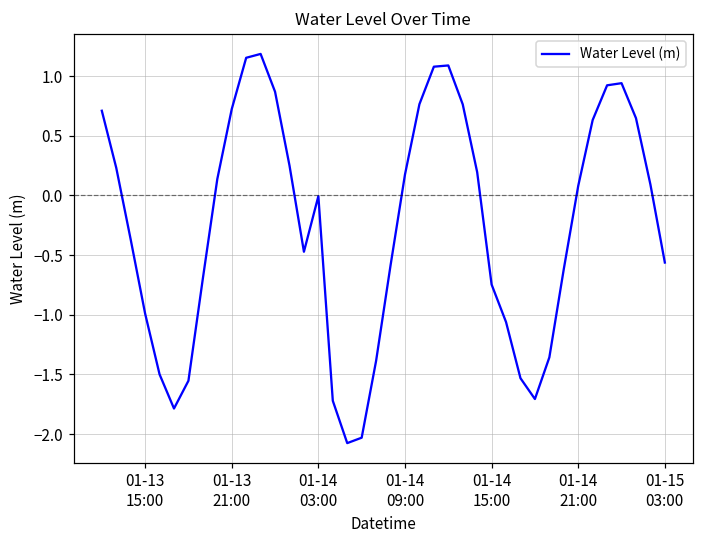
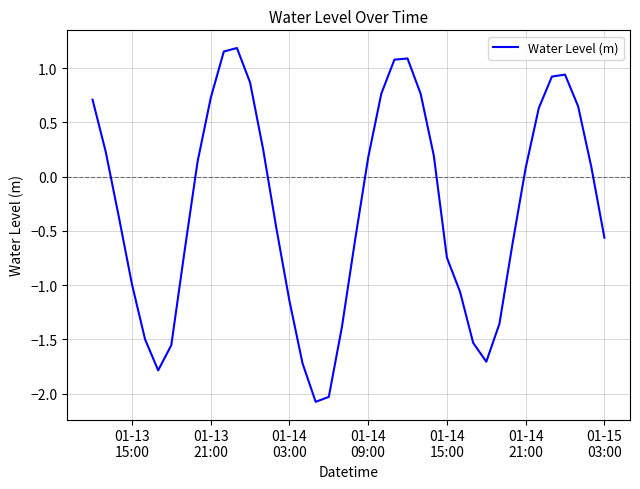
  {
    "01-13 15:00": -0.99,
    "01-13 21:00": 0.72,
-   "01-14 03:00": -0.01,
+   "01-14 03:00": -1.14,
    "01-14 09:00": 0.18,
    "01-14 15:00": -0.75,
    "01-14 21:00": 0.08,
    "01-15 03:00": -0.56
  }
